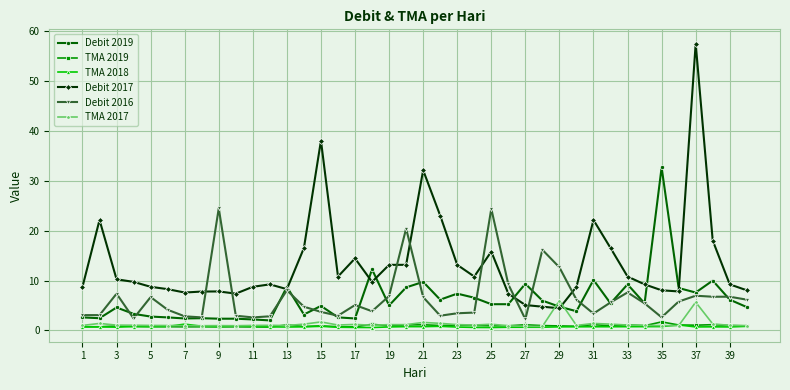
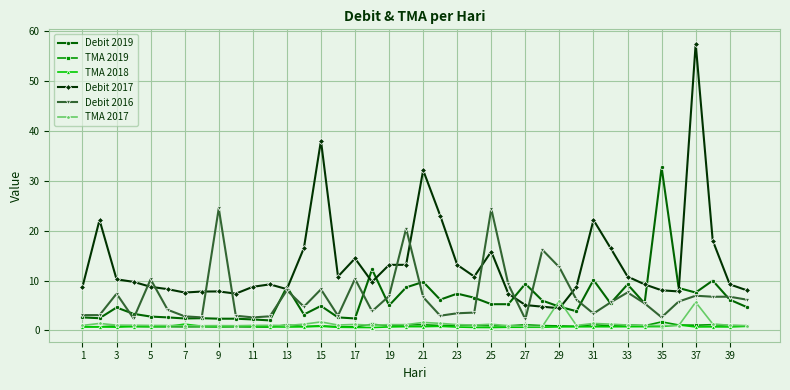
  {
    "Debit 2016": {
      "3": 7,
-     "5": 7,
+     "5": 10,
      "9": 25,
-     "15": 4,
-     "17": 5,
+     "15": 8,
+     "17": 10,
      "19": 7,
      "21": 7,
      "23": 3,
      "25": 24,
      "27": 2,
      "29": 13,
      "31": 3,
      "33": 8,
      "35": 3,
      "37": 7,
      "39": 7
    },
    "TMA 2017": {
      "15": 2,
      "29": 6,
      "37": 6
    }
  }
